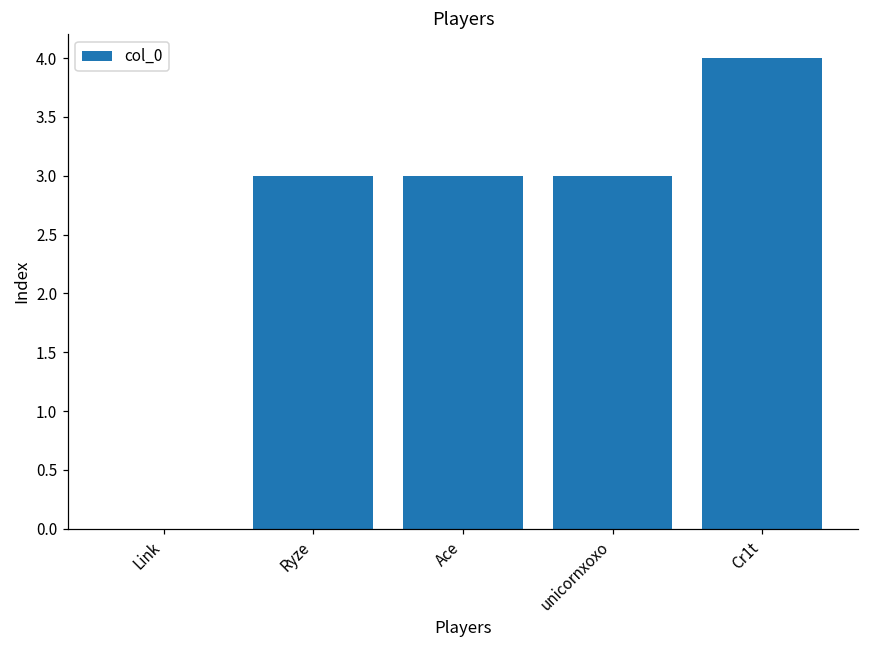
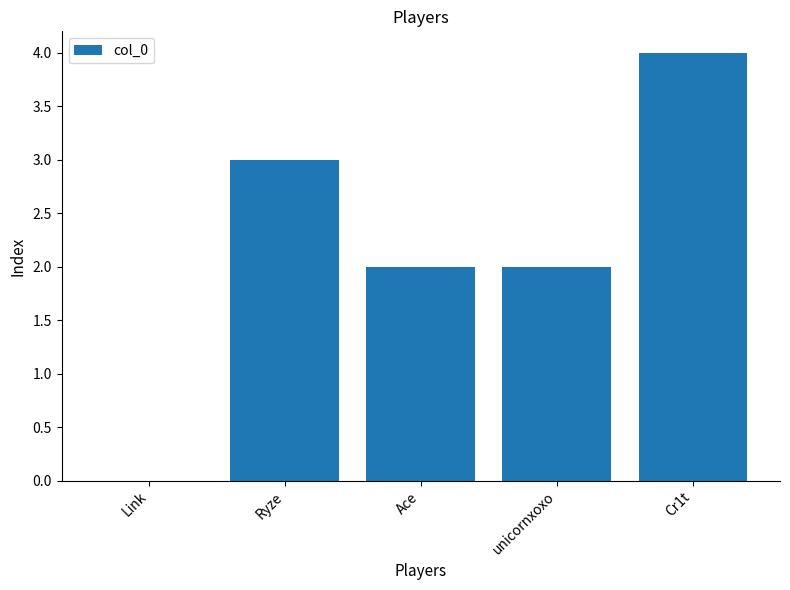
  {
    "Link": 0,
    "Ryze": 3,
-   "Ace": 3,
-   "unicornxoxo": 3,
+   "Ace": 2,
+   "unicornxoxo": 2,
    "Cr1t": 4
  }
